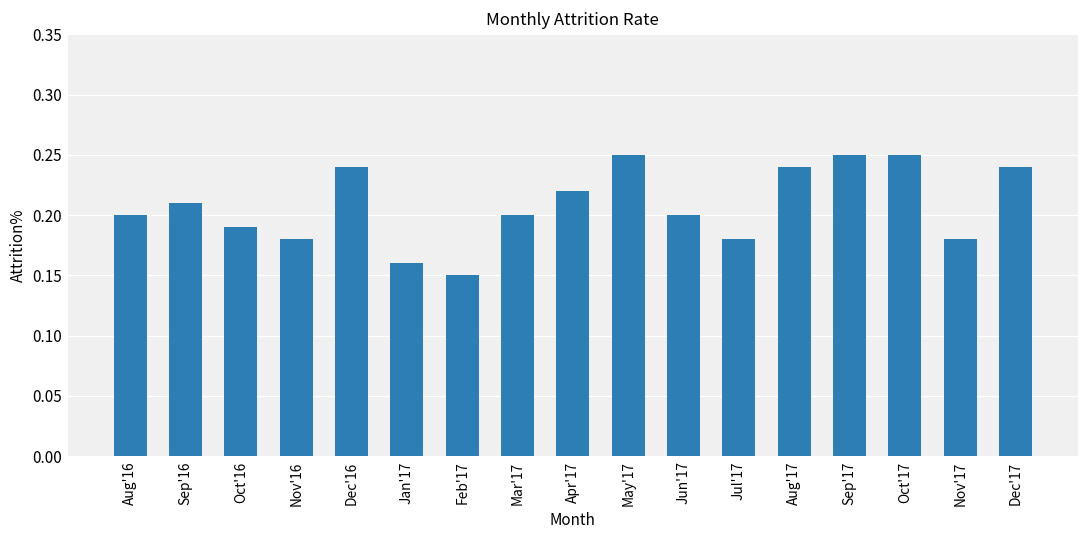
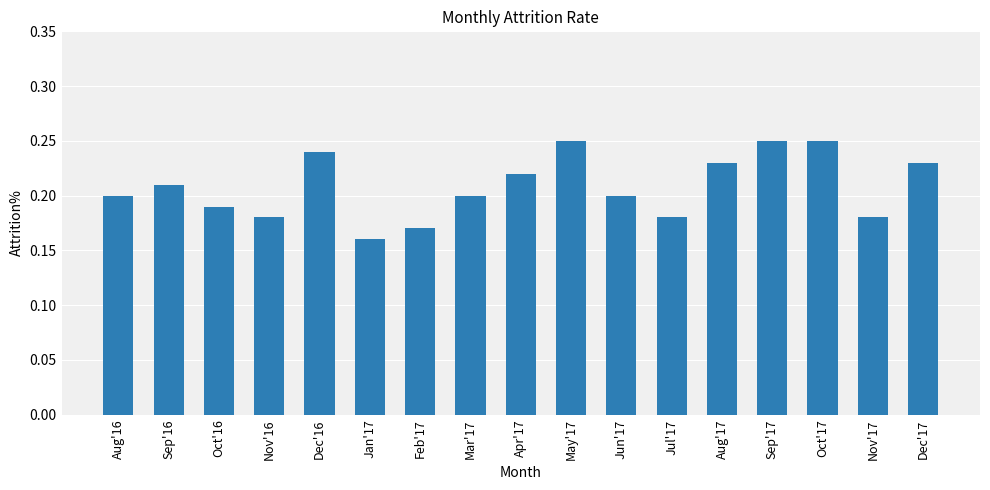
  {
    "Aug'16": 0.20,
    "Sep'16": 0.21,
    "Oct'16": 0.19,
    "Nov'16": 0.18,
    "Dec'16": 0.24,
    "Jan'17": 0.16,
-   "Feb'17": 0.15,
+   "Feb'17": 0.17,
    "Mar'17": 0.20,
    "Apr'17": 0.22,
    "May'17": 0.25,
    "Jun'17": 0.20,
    "Jul'17": 0.18,
-   "Aug'17": 0.24,
+   "Aug'17": 0.23,
    "Sep'17": 0.25,
    "Oct'17": 0.25,
    "Nov'17": 0.18,
-   "Dec'17": 0.24
+   "Dec'17": 0.23
  }
